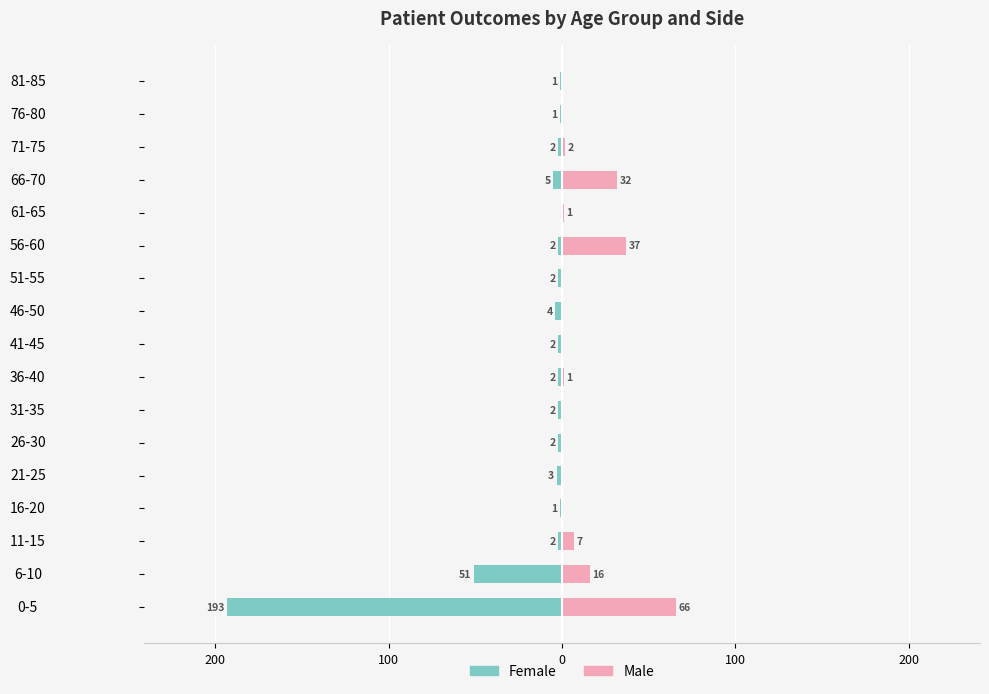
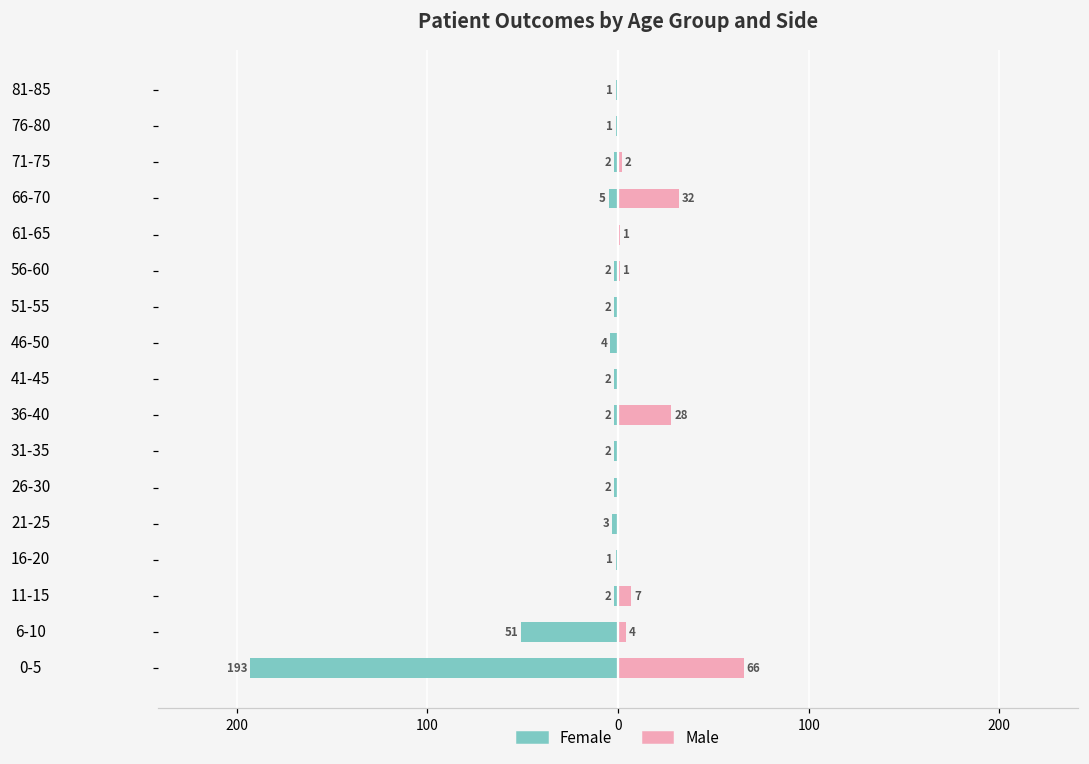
  {
    "Male": {
      "71-75": 2,
      "66-70": 32,
      "61-65": 1,
-     "56-60": 37,
-     "36-40": 1,
+     "56-60": 1,
+     "36-40": 28,
      "11-15": 7,
-     "6-10": 16,
+     "6-10": 4,
      "0-5": 66
    }
  }
